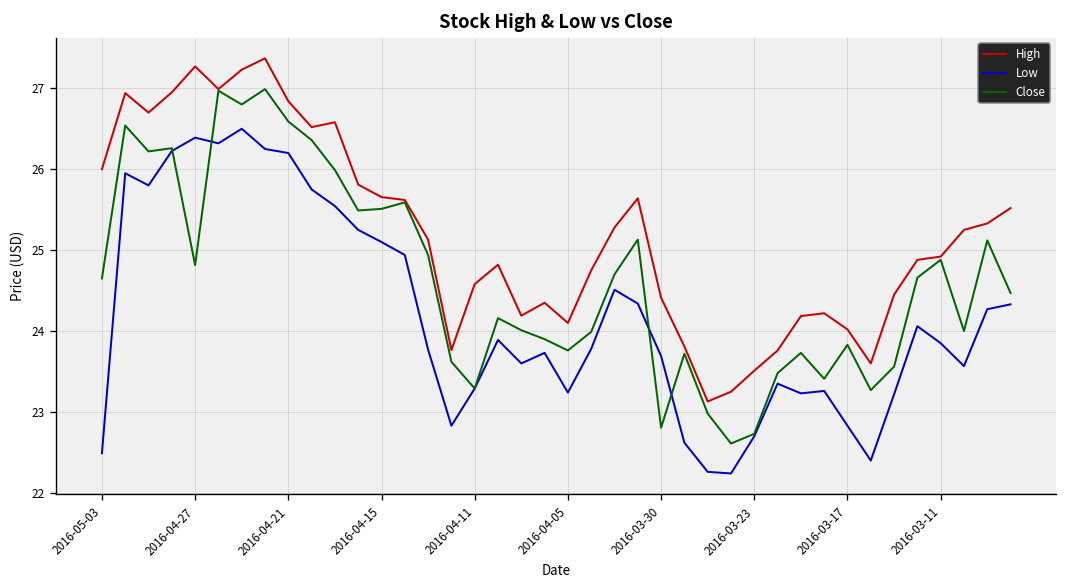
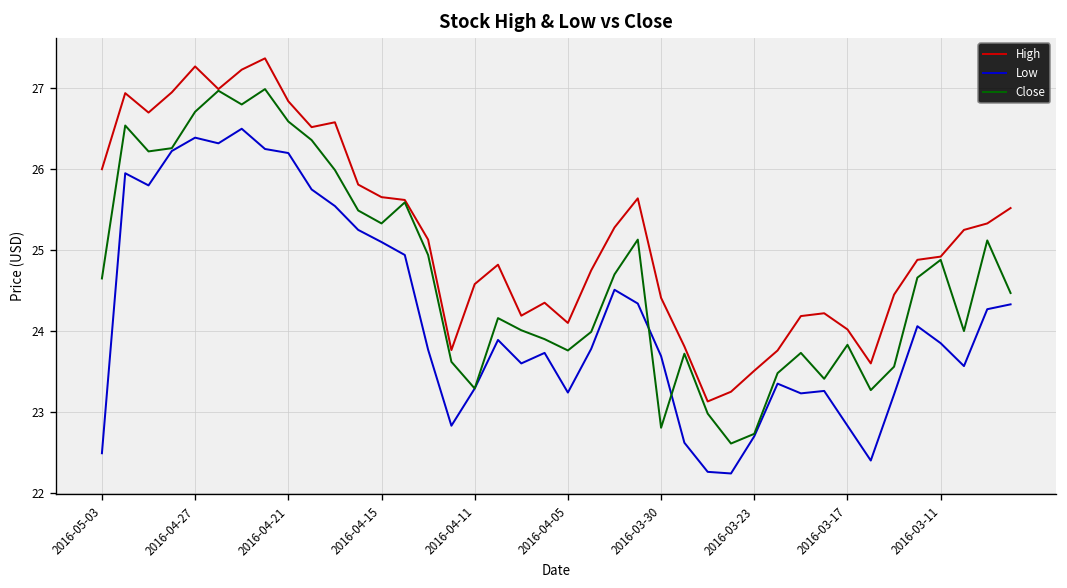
  {
    "High": {
      "2016-05-03": 26.0,
      "2016-04-27": 27.3,
      "2016-04-21": 26.8,
      "2016-04-15": 25.7,
      "2016-04-11": 24.6,
      "2016-04-05": 24.1,
      "2016-03-30": 24.4,
      "2016-03-23": 23.5,
      "2016-03-17": 24.0,
      "2016-03-11": 24.9
    },
    "Low": {
      "2016-05-03": 22.5,
      "2016-04-27": 26.4,
      "2016-04-21": 26.2,
      "2016-04-15": 25.1,
      "2016-04-05": 23.2,
      "2016-03-30": 23.7,
      "2016-03-17": 22.8,
      "2016-03-11": 23.9
    },
    "Close": {
      "2016-05-03": 24.7,
-     "2016-04-27": 24.8,
+     "2016-04-27": 26.7,
      "2016-04-21": 26.6,
-     "2016-04-15": 25.5,
+     "2016-04-15": 25.3,
      "2016-04-05": 23.8,
      "2016-03-30": 22.8,
      "2016-03-17": 23.8,
      "2016-03-11": 24.9
    }
  }
